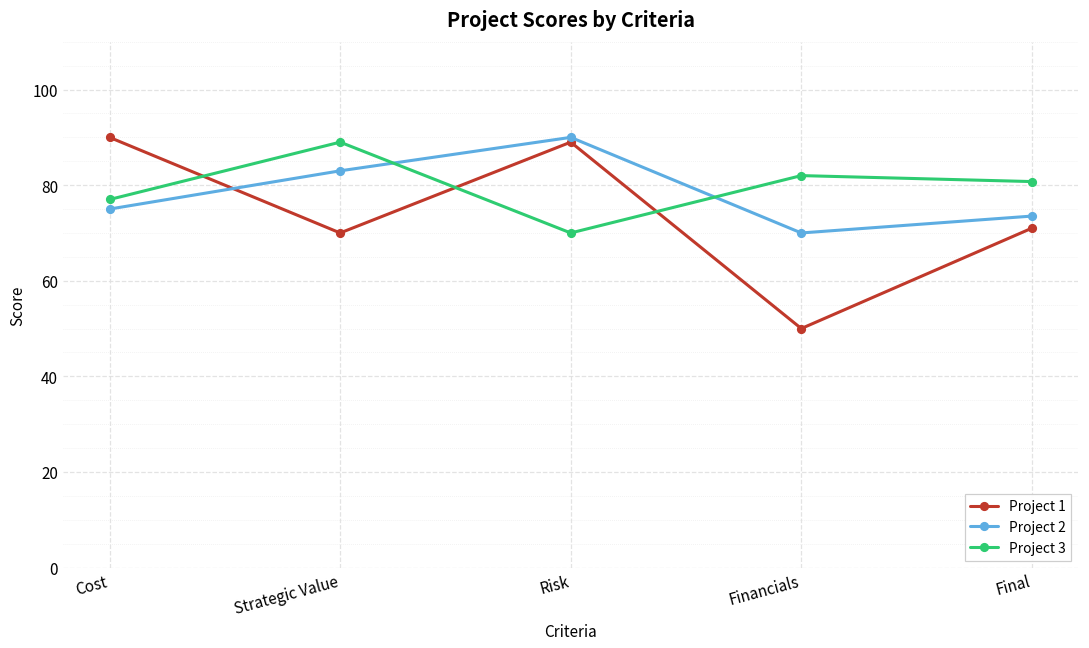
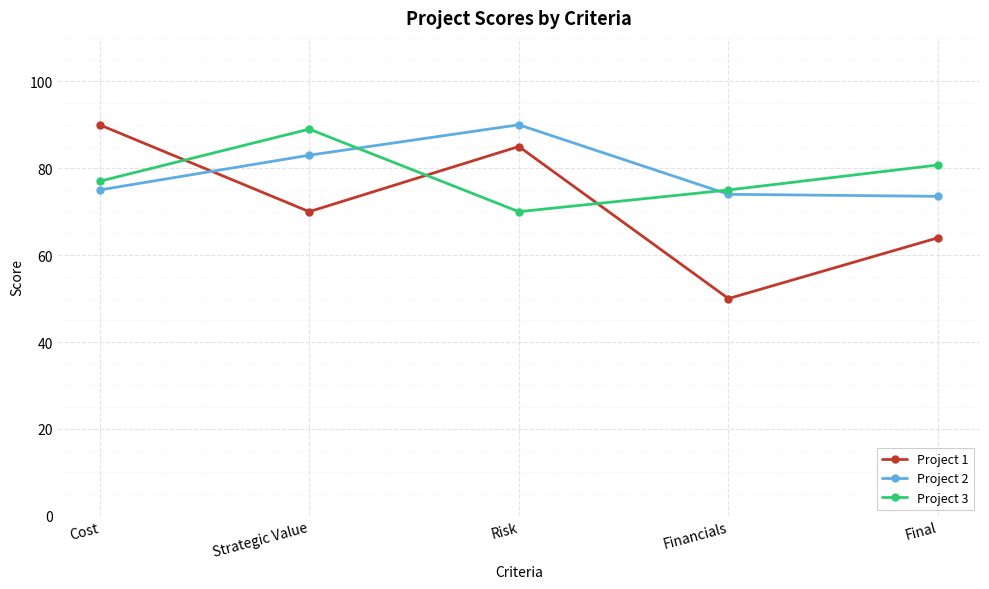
  {
    "Project 1": {
      "Cost": 90,
      "Strategic Value": 70,
-     "Risk": 89,
+     "Risk": 85,
      "Financials": 50,
-     "Final": 71
+     "Final": 64
    },
    "Project 2": {
      "Cost": 75,
      "Strategic Value": 83,
      "Risk": 90,
-     "Financials": 70,
+     "Financials": 74,
      "Final": 74
    },
    "Project 3": {
      "Cost": 77,
      "Strategic Value": 89,
      "Risk": 70,
-     "Financials": 82,
+     "Financials": 75,
      "Final": 81
    }
  }
